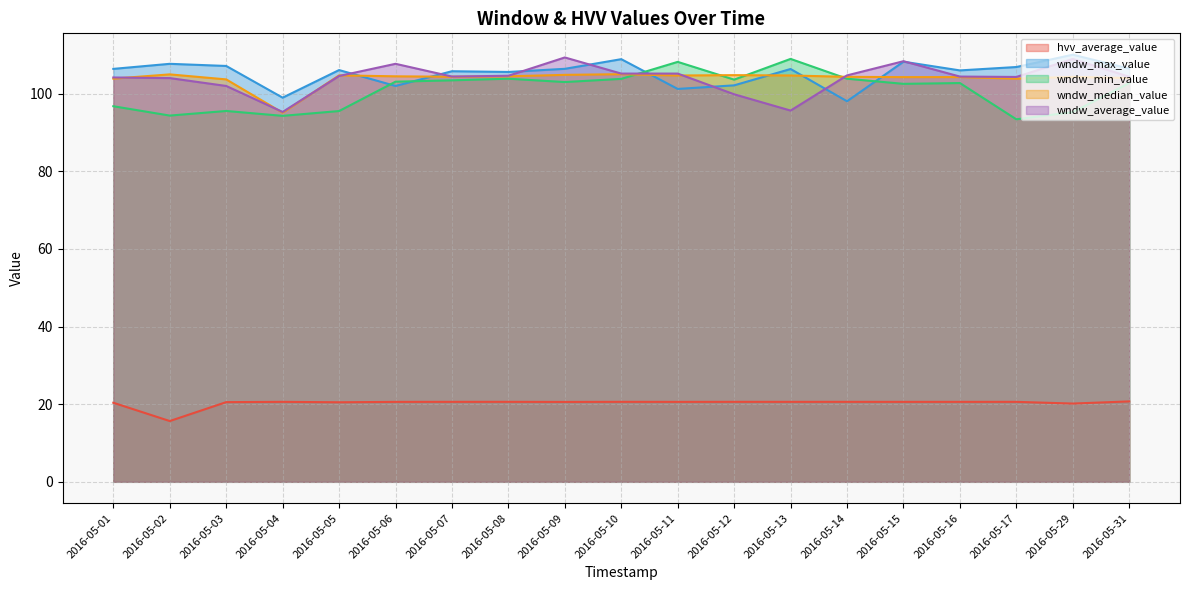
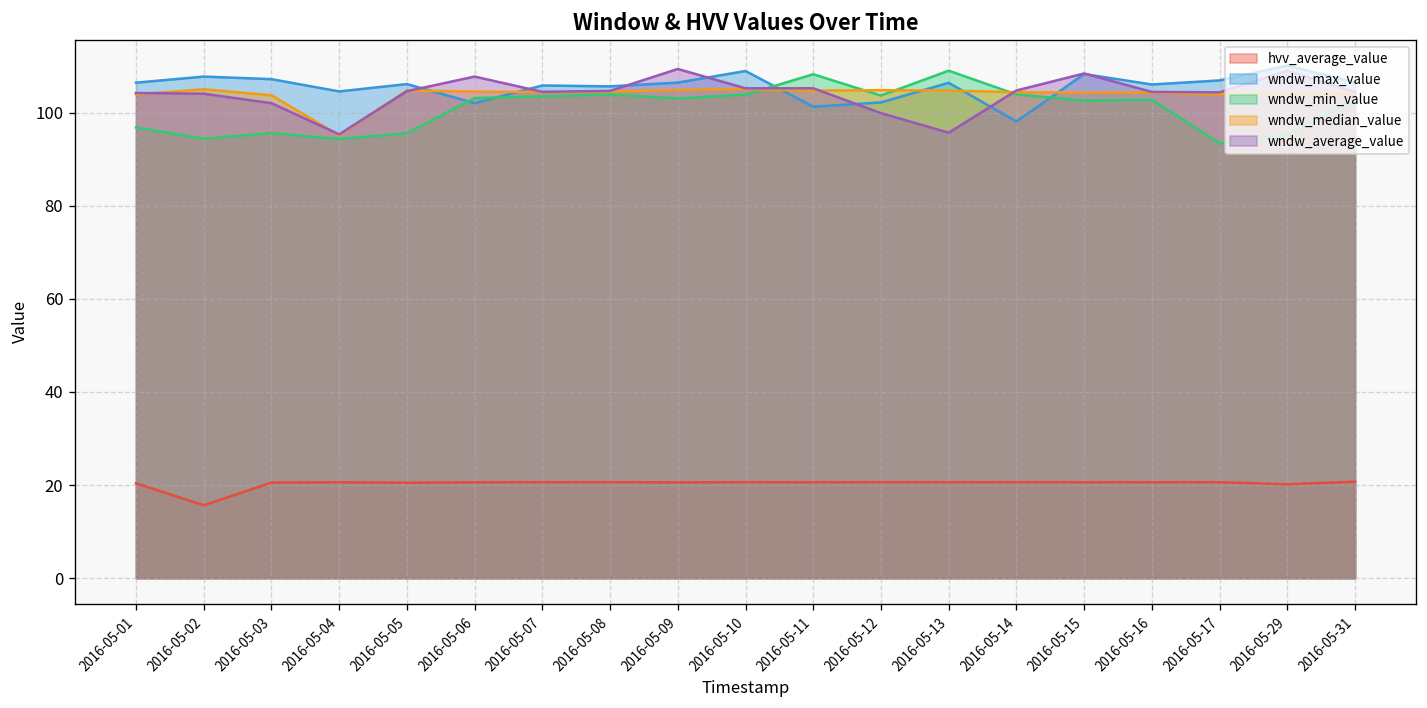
  {
    "wndw_max_value": {
      "2016-05-01": 106,
      "2016-05-02": 108,
      "2016-05-03": 107,
-     "2016-05-04": 99,
+     "2016-05-04": 105,
      "2016-05-05": 106,
      "2016-05-06": 102,
      "2016-05-07": 106,
      "2016-05-08": 106,
      "2016-05-09": 106,
      "2016-05-10": 109,
      "2016-05-11": 101,
      "2016-05-12": 102,
      "2016-05-13": 106,
      "2016-05-14": 98,
      "2016-05-16": 106,
      "2016-05-17": 107
    },
    "wndw_min_value": {
      "2016-05-01": 97,
      "2016-05-02": 94,
      "2016-05-03": 96,
      "2016-05-04": 94,
      "2016-05-05": 96,
      "2016-05-06": 103,
      "2016-05-07": 103,
      "2016-05-09": 103,
      "2016-05-10": 104,
      "2016-05-11": 108,
      "2016-05-12": 104,
      "2016-05-13": 109,
      "2016-05-15": 103,
      "2016-05-16": 103,
      "2016-05-17": 93
    },
    "wndw_average_value": {
      "2016-05-02": 104,
      "2016-05-03": 102,
      "2016-05-06": 108,
      "2016-05-09": 109,
      "2016-05-12": 100,
      "2016-05-13": 96
    }
  }
